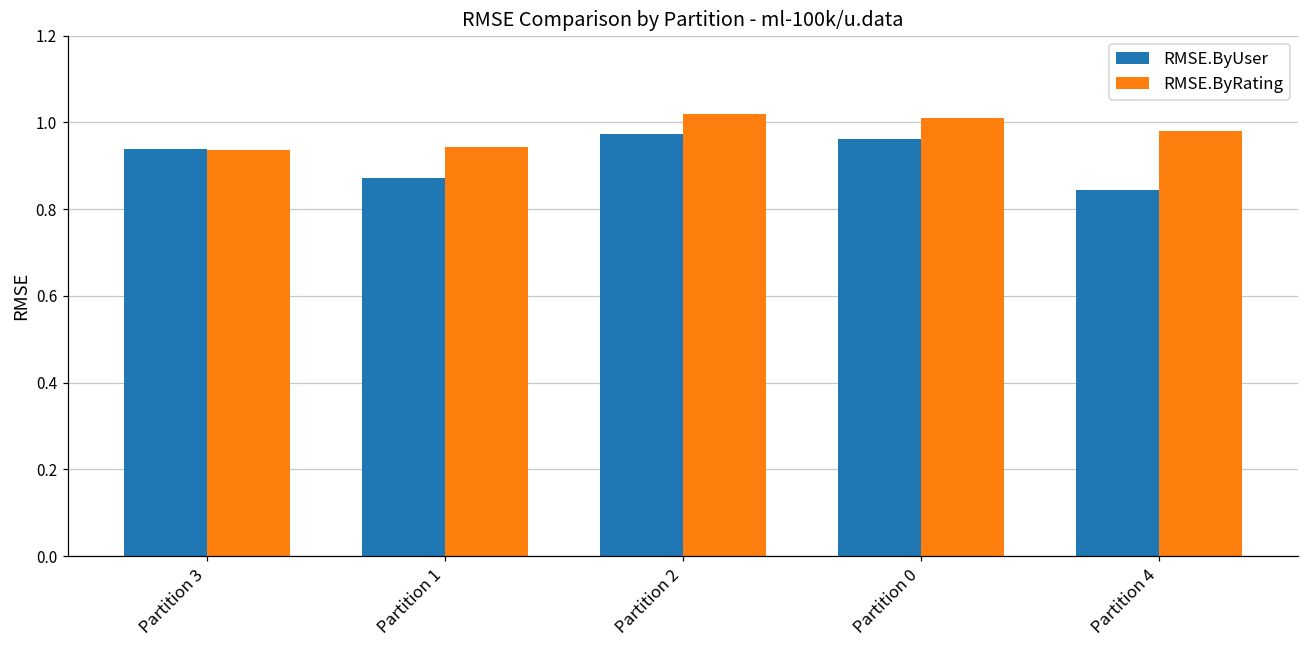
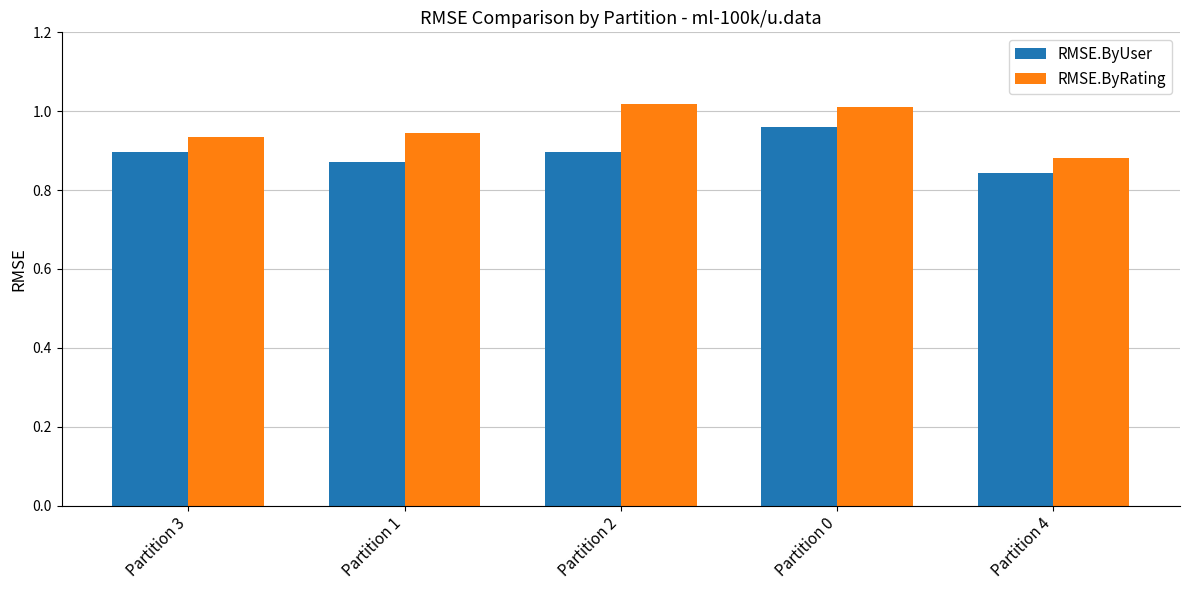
  {
    "RMSE.ByUser": {
-     "Partition 3": 0.94,
+     "Partition 3": 0.90,
      "Partition 1": 0.87,
-     "Partition 2": 0.97,
+     "Partition 2": 0.90,
      "Partition 0": 0.96,
      "Partition 4": 0.84
    },
    "RMSE.ByRating": {
      "Partition 3": 0.94,
      "Partition 1": 0.94,
      "Partition 2": 1.02,
      "Partition 0": 1.01,
-     "Partition 4": 0.98
+     "Partition 4": 0.88
    }
  }
